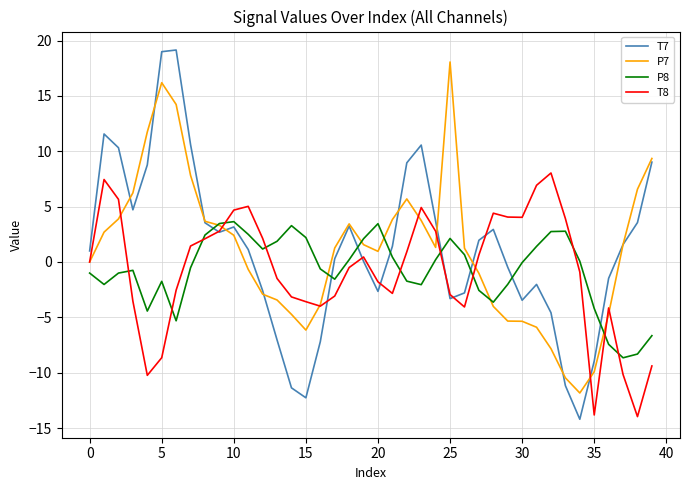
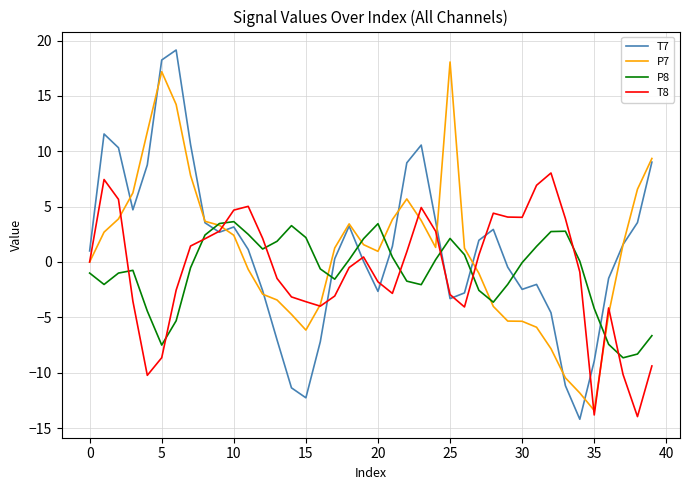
  {
    "T7": {
      "0": 1.0,
-     "5": 19.0,
+     "5": 18.2,
      "10": 3.2,
      "15": -12.3,
      "20": -2.7,
      "25": -3.3,
-     "30": -3.5,
+     "30": -2.5,
      "35": -8.9
    },
    "P7": {
-     "5": 16.2,
+     "5": 17.2,
      "10": 2.4,
      "15": -6.1,
      "20": 1.0,
      "25": 18.1,
      "30": -5.4,
-     "35": -9.9
+     "35": -13.4
    },
    "P8": {
      "0": -1.0,
-     "5": -1.7,
+     "5": -7.5,
      "10": 3.6,
      "15": 2.2,
      "20": 3.5,
      "25": 2.1,
      "30": -0.1,
      "35": -4.2
    },
    "T8": {
      "5": -8.6,
      "10": 4.7,
      "15": -3.6,
      "20": -1.8,
      "25": -2.9,
      "30": 4.0,
      "35": -13.8
    }
  }
